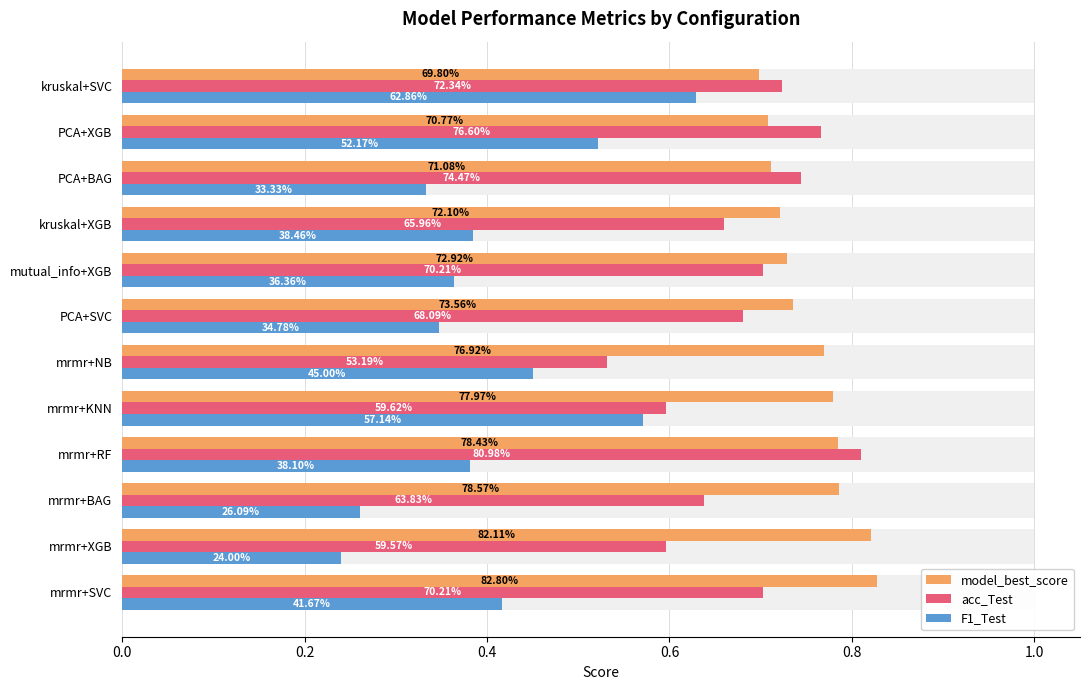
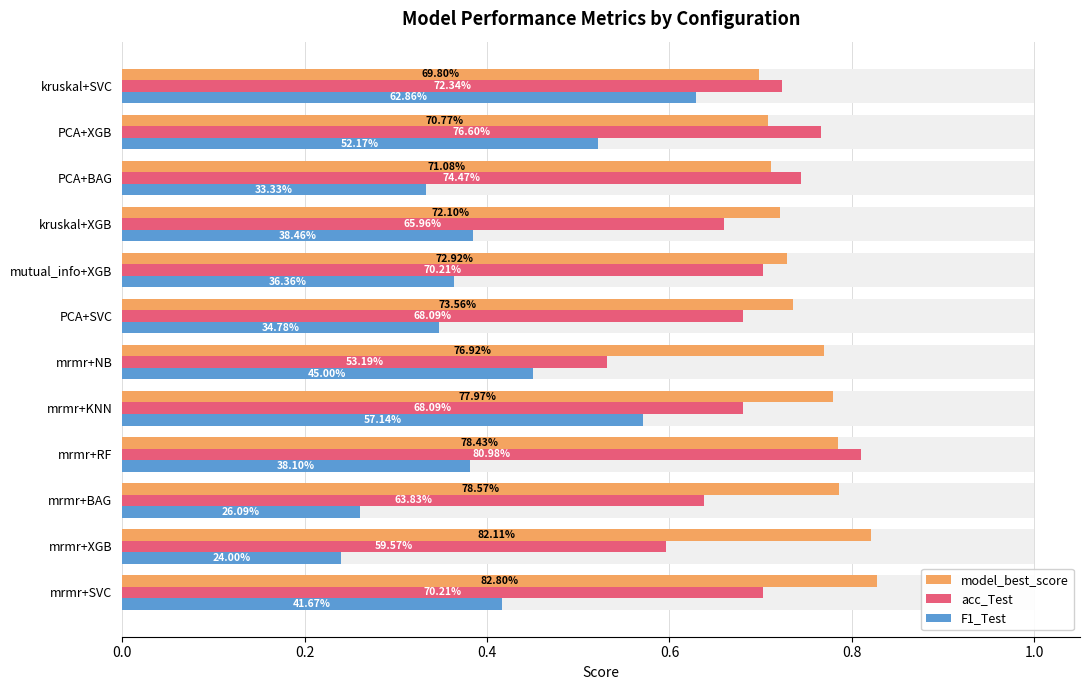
  {
    "acc_Test": {
-     "mrmr+KNN": "59.62%"
+     "mrmr+KNN": "68.09%"
    }
  }
